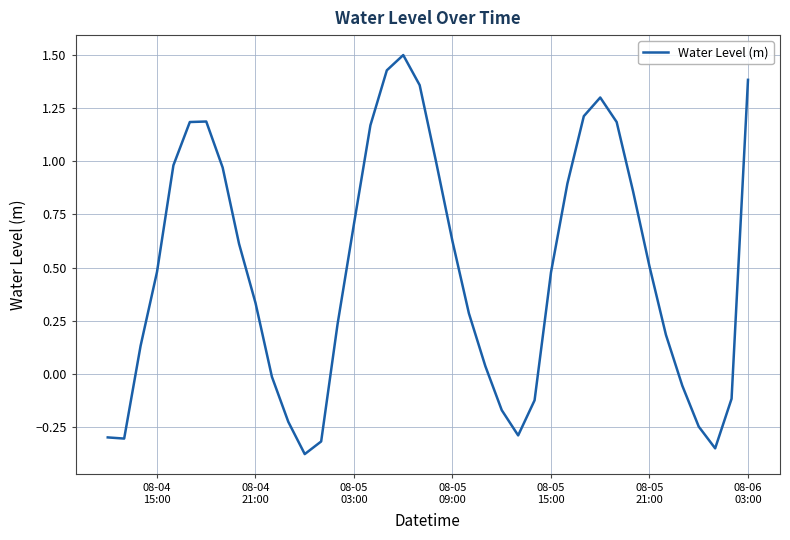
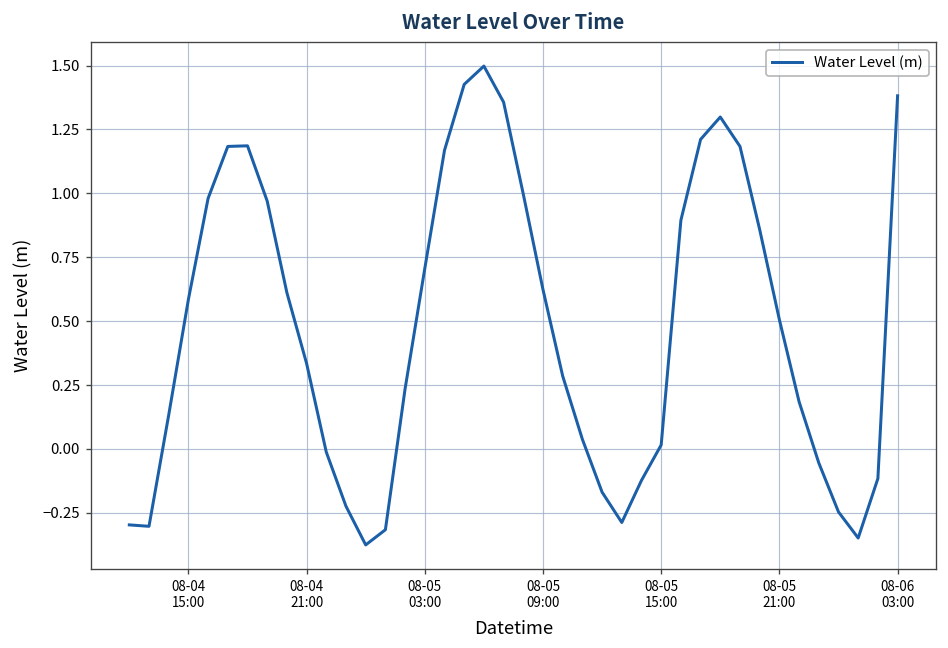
  {
-   "08-04 15:00": 0.48,
+   "08-04 15:00": 0.58,
    "08-04 21:00": 0.33,
    "08-05 03:00": 0.71,
    "08-05 09:00": 0.62,
-   "08-05 15:00": 0.48,
+   "08-05 15:00": 0.02,
    "08-05 21:00": 0.51,
    "08-06 03:00": 1.38
  }
